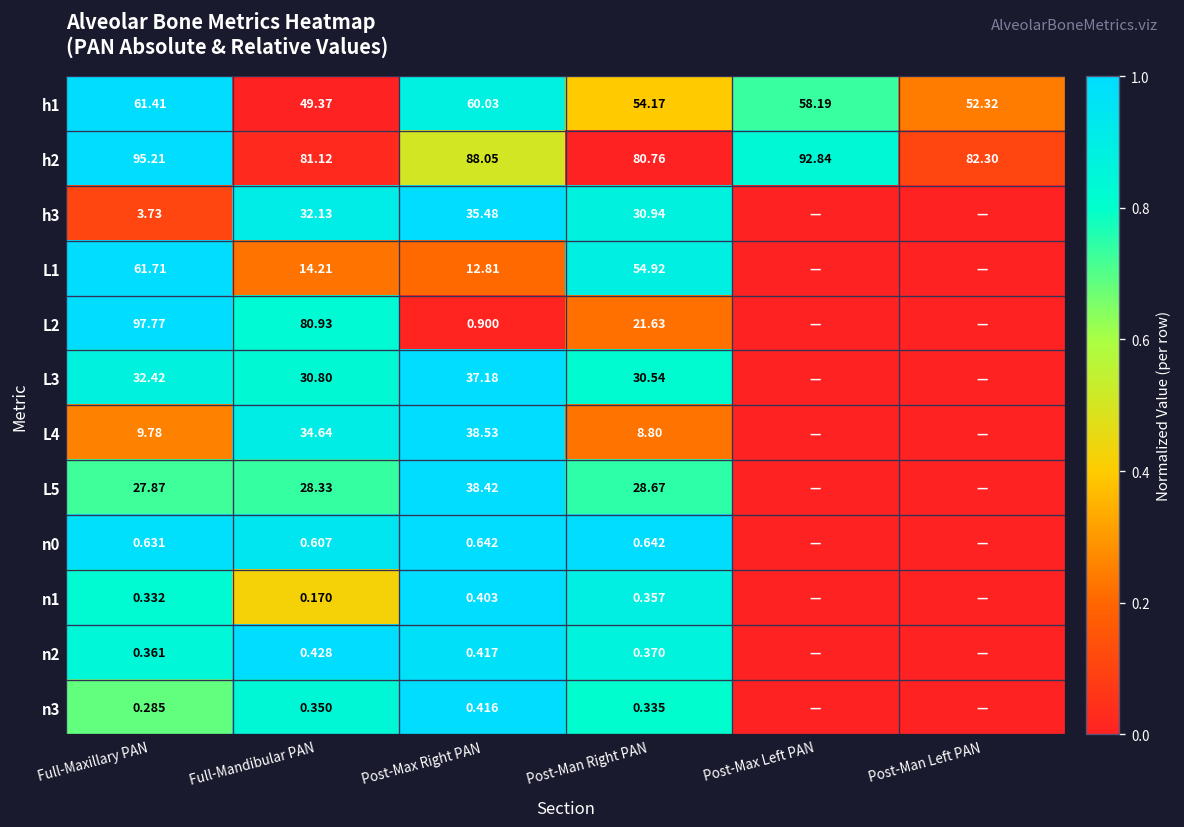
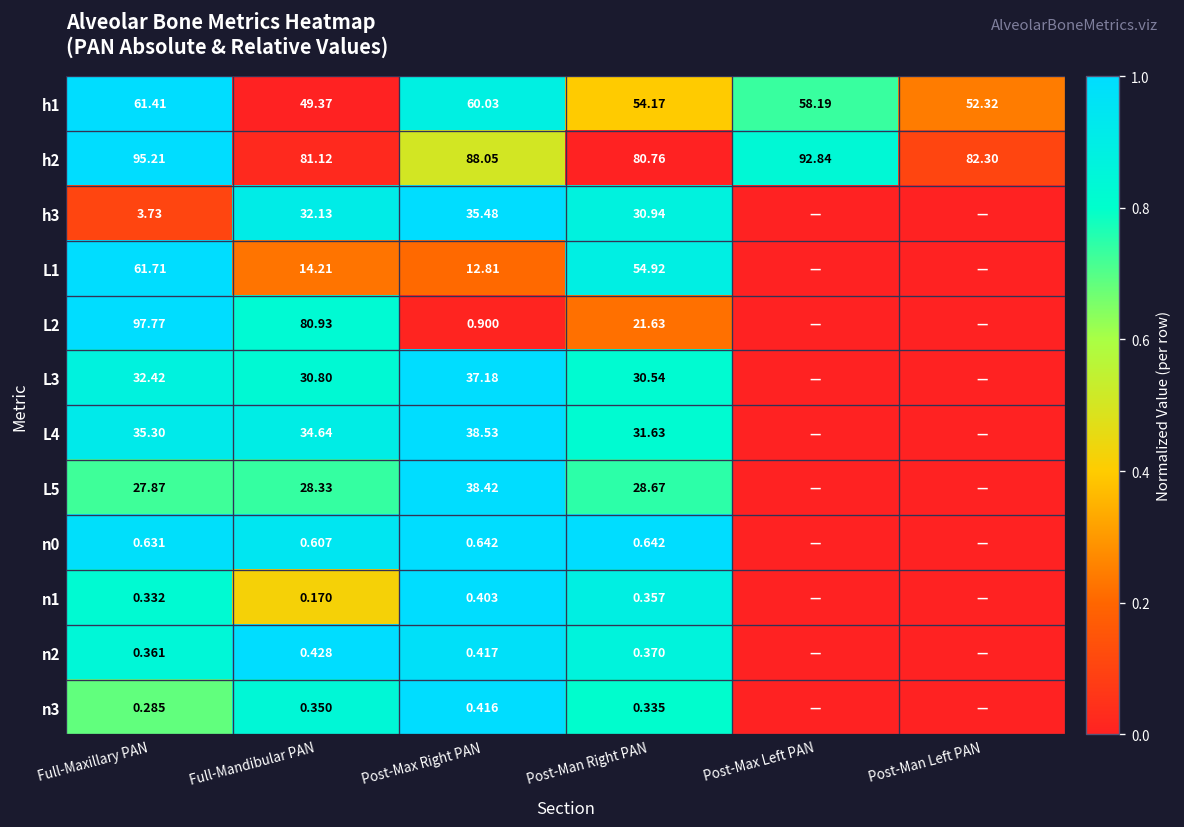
  {
    "h1": {
      "Full-Maxillary PAN": 61.41,
      "Full-Mandibular PAN": 49.37,
      "Post-Max Right PAN": 60.03,
      "Post-Man Right PAN": 54.17,
      "Post-Max Left PAN": 58.19,
      "Post-Man Left PAN": 52.32
    },
    "h2": {
      "Full-Maxillary PAN": 95.21,
      "Full-Mandibular PAN": 81.12,
      "Post-Max Right PAN": 88.05,
      "Post-Man Right PAN": 80.76,
      "Post-Max Left PAN": 92.84,
      "Post-Man Left PAN": 82.30
    },
    "h3": {
      "Full-Maxillary PAN": 3.73,
      "Full-Mandibular PAN": 32.13,
      "Post-Max Right PAN": 35.48,
      "Post-Man Right PAN": 30.94
    },
    "L1": {
      "Full-Maxillary PAN": 61.71,
      "Full-Mandibular PAN": 14.21,
      "Post-Max Right PAN": 12.81,
      "Post-Man Right PAN": 54.92
    },
    "L2": {
      "Full-Maxillary PAN": 97.77,
      "Full-Mandibular PAN": 80.93,
      "Post-Max Right PAN": 0.900,
      "Post-Man Right PAN": 21.63
    },
    "L3": {
      "Full-Maxillary PAN": 32.42,
      "Full-Mandibular PAN": 30.80,
      "Post-Max Right PAN": 37.18,
      "Post-Man Right PAN": 30.54
    },
    "L4": {
-     "Full-Maxillary PAN": 9.78,
+     "Full-Maxillary PAN": 35.30,
      "Full-Mandibular PAN": 34.64,
      "Post-Max Right PAN": 38.53,
-     "Post-Man Right PAN": 8.80
+     "Post-Man Right PAN": 31.63
    },
    "L5": {
      "Full-Maxillary PAN": 27.87,
      "Full-Mandibular PAN": 28.33,
      "Post-Max Right PAN": 38.42,
      "Post-Man Right PAN": 28.67
    },
    "n0": {
      "Full-Maxillary PAN": 0.631,
      "Full-Mandibular PAN": 0.607,
      "Post-Max Right PAN": 0.642,
      "Post-Man Right PAN": 0.642
    },
    "n1": {
      "Full-Maxillary PAN": 0.332,
      "Full-Mandibular PAN": 0.170,
      "Post-Max Right PAN": 0.403,
      "Post-Man Right PAN": 0.357
    },
    "n2": {
      "Full-Maxillary PAN": 0.361,
      "Full-Mandibular PAN": 0.428,
      "Post-Max Right PAN": 0.417,
      "Post-Man Right PAN": 0.370
    },
    "n3": {
      "Full-Maxillary PAN": 0.285,
      "Full-Mandibular PAN": 0.350,
      "Post-Max Right PAN": 0.416,
      "Post-Man Right PAN": 0.335
    }
  }
